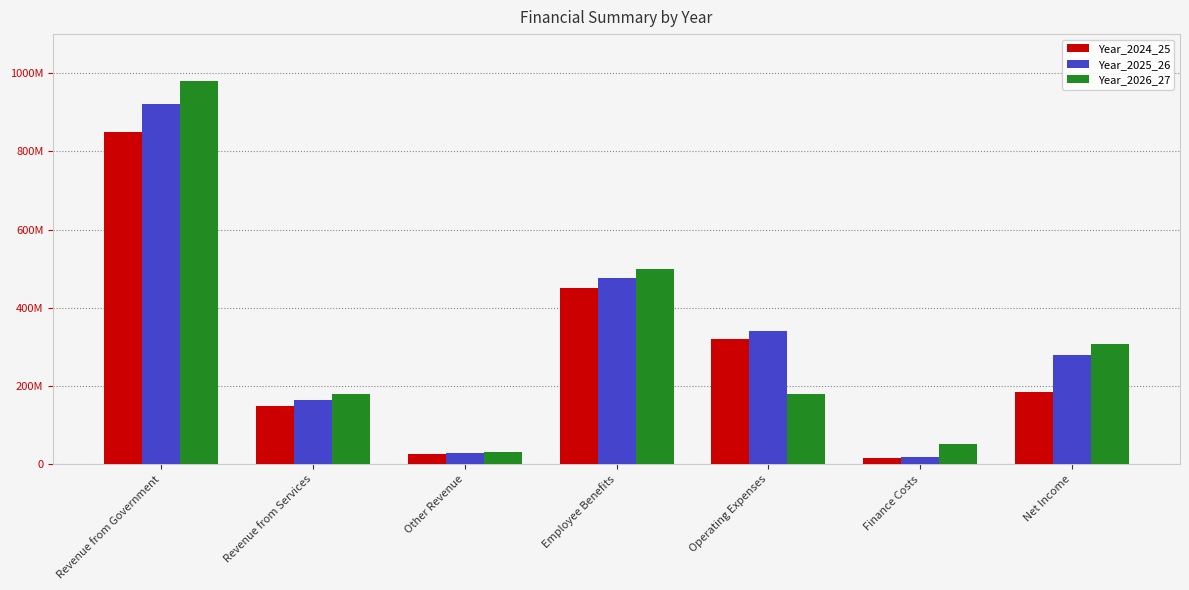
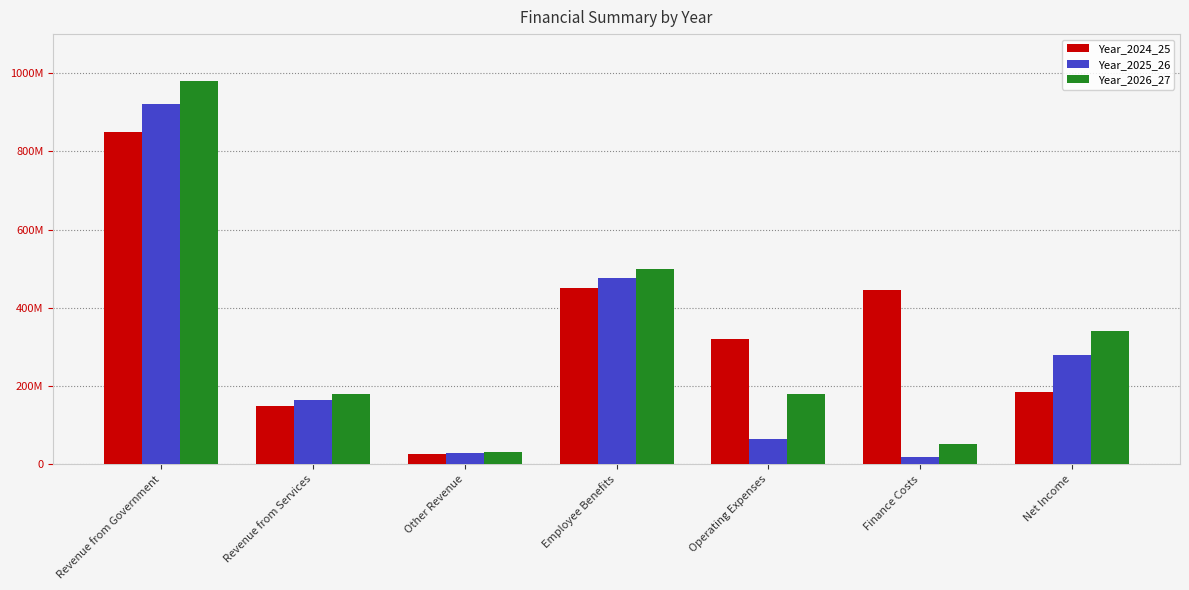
  {
    "Year_2024_25": {
      "Revenue from Government": 850000000,
      "Revenue from Services": 150000000,
      "Other Revenue": 30000000,
      "Employee Benefits": 450000000,
      "Operating Expenses": 320000000,
-     "Finance Costs": 20000000,
+     "Finance Costs": 450000000,
      "Net Income": 190000000
    },
    "Year_2025_26": {
      "Revenue from Government": 920000000,
      "Revenue from Services": 170000000,
      "Other Revenue": 30000000,
      "Employee Benefits": 480000000,
-     "Operating Expenses": 340000000,
+     "Operating Expenses": 60000000,
      "Finance Costs": 20000000,
      "Net Income": 280000000
    },
    "Year_2026_27": {
      "Revenue from Government": 980000000,
      "Revenue from Services": 180000000,
      "Other Revenue": 30000000,
      "Employee Benefits": 500000000,
      "Operating Expenses": 180000000,
      "Finance Costs": 50000000,
-     "Net Income": 310000000
+     "Net Income": 340000000
    }
  }
